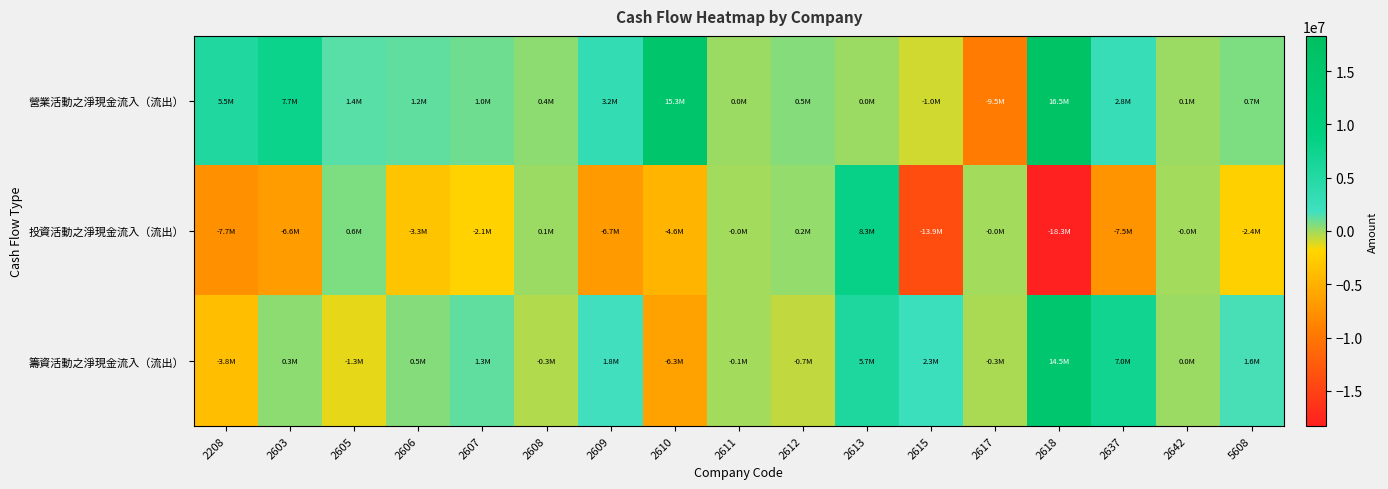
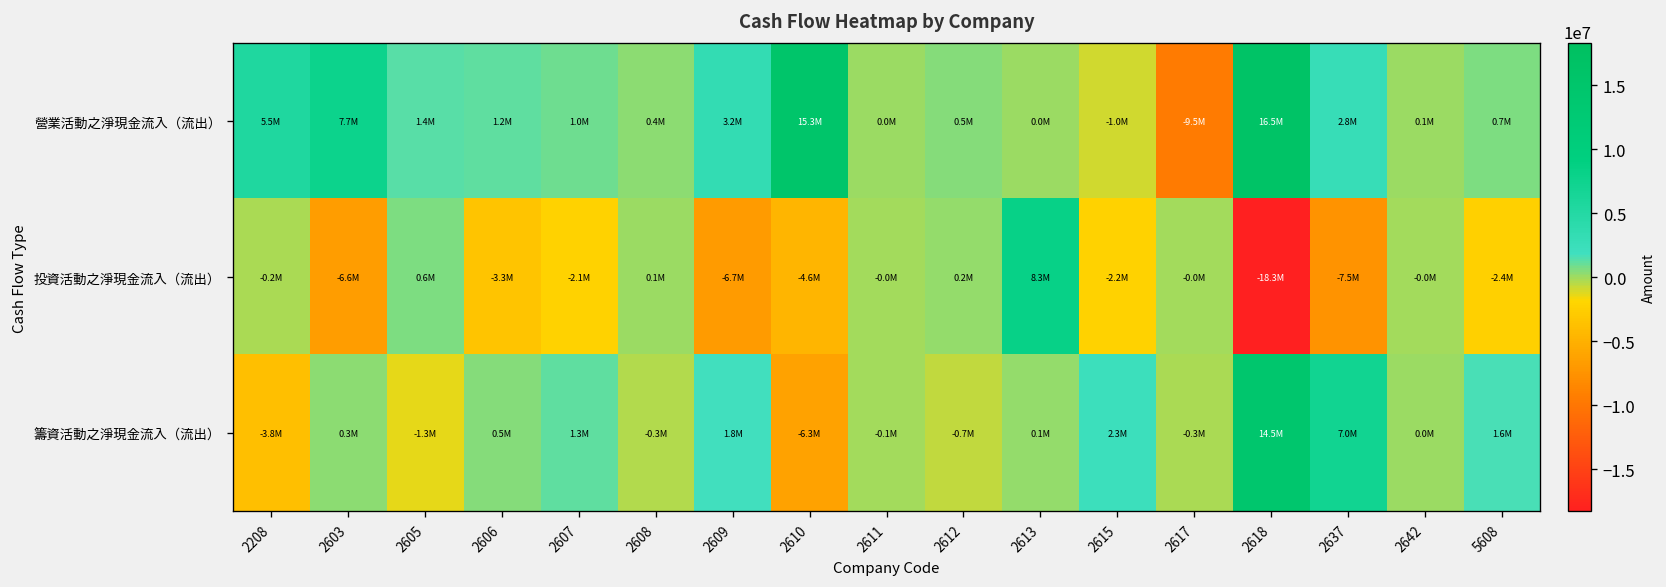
  {
    "營業活動之淨現金流入（流出）": {
      "2208": "5.5M",
      "2603": "7.7M",
      "2605": "1.4M",
      "2606": "1.2M",
      "2607": "1.0M",
      "2608": "0.4M",
      "2609": "3.2M",
      "2610": "15.3M",
      "2611": "0.0M",
      "2612": "0.5M",
      "2613": "0.0M",
      "2615": "-1.0M",
      "2617": "-9.5M",
      "2618": "16.5M",
      "2637": "2.8M",
      "2642": "0.1M",
      "5608": "0.7M"
    },
    "投資活動之淨現金流入（流出）": {
-     "2208": "-7.7M",
+     "2208": "-0.2M",
      "2603": "-6.6M",
      "2605": "0.6M",
      "2606": "-3.3M",
      "2607": "-2.1M",
      "2608": "0.1M",
      "2609": "-6.7M",
      "2610": "-4.6M",
      "2611": "-0.0M",
      "2612": "0.2M",
      "2613": "8.3M",
-     "2615": "-13.9M",
+     "2615": "-2.2M",
      "2617": "-0.0M",
      "2618": "-18.3M",
      "2637": "-7.5M",
      "2642": "-0.0M",
      "5608": "-2.4M"
    },
    "籌資活動之淨現金流入（流出）": {
      "2208": "-3.8M",
      "2603": "0.3M",
      "2605": "-1.3M",
      "2606": "0.5M",
      "2607": "1.3M",
      "2608": "-0.3M",
      "2609": "1.8M",
      "2610": "-6.3M",
      "2611": "-0.1M",
      "2612": "-0.7M",
-     "2613": "5.7M",
+     "2613": "0.1M",
      "2615": "2.3M",
      "2617": "-0.3M",
      "2618": "14.5M",
      "2637": "7.0M",
      "2642": "0.0M",
      "5608": "1.6M"
    }
  }
